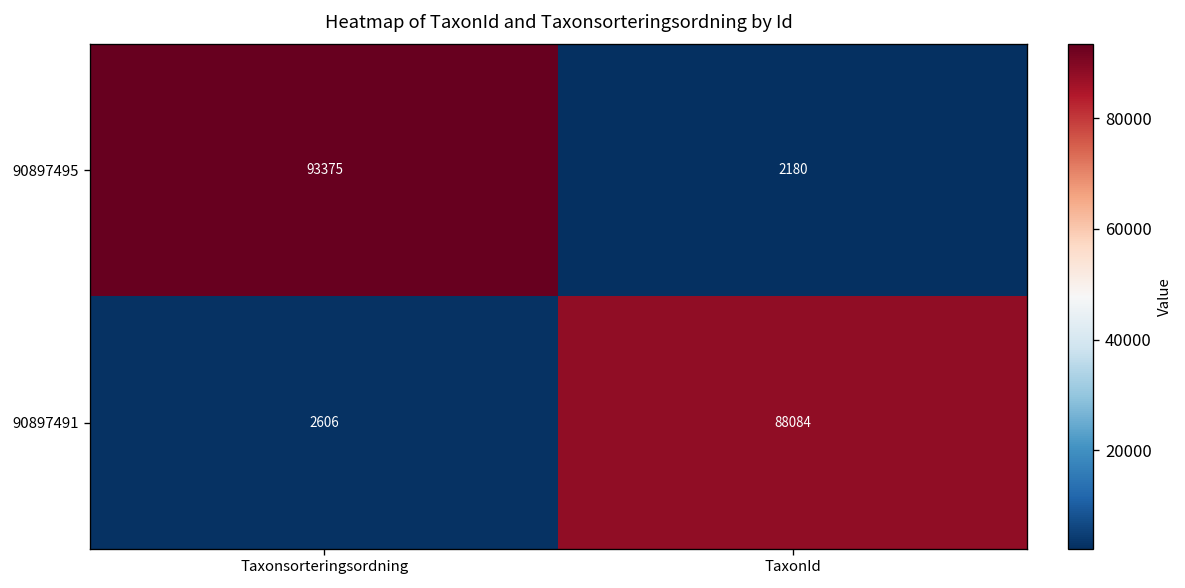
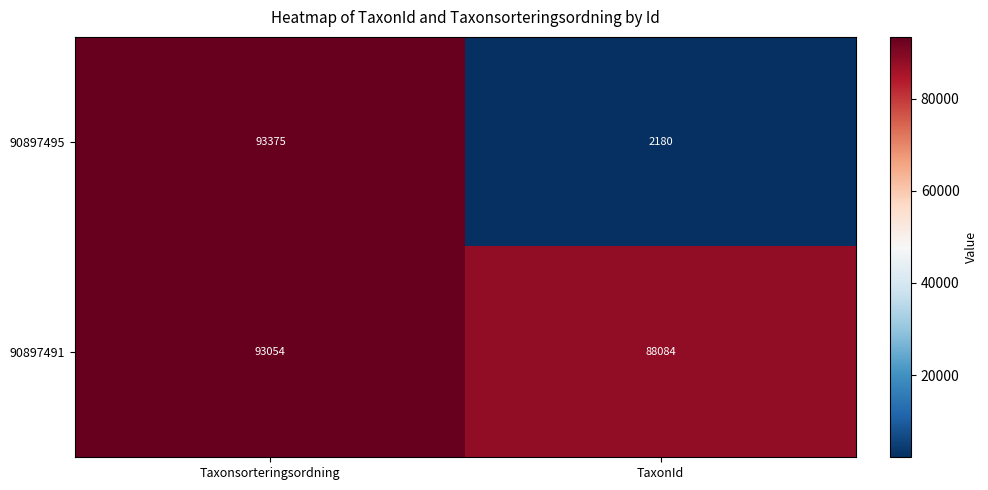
  {
    "90897495": {
      "Taxonsorteringsordning": 93375,
      "TaxonId": 2180
    },
    "90897491": {
-     "Taxonsorteringsordning": 2606,
+     "Taxonsorteringsordning": 93054,
      "TaxonId": 88084
    }
  }
